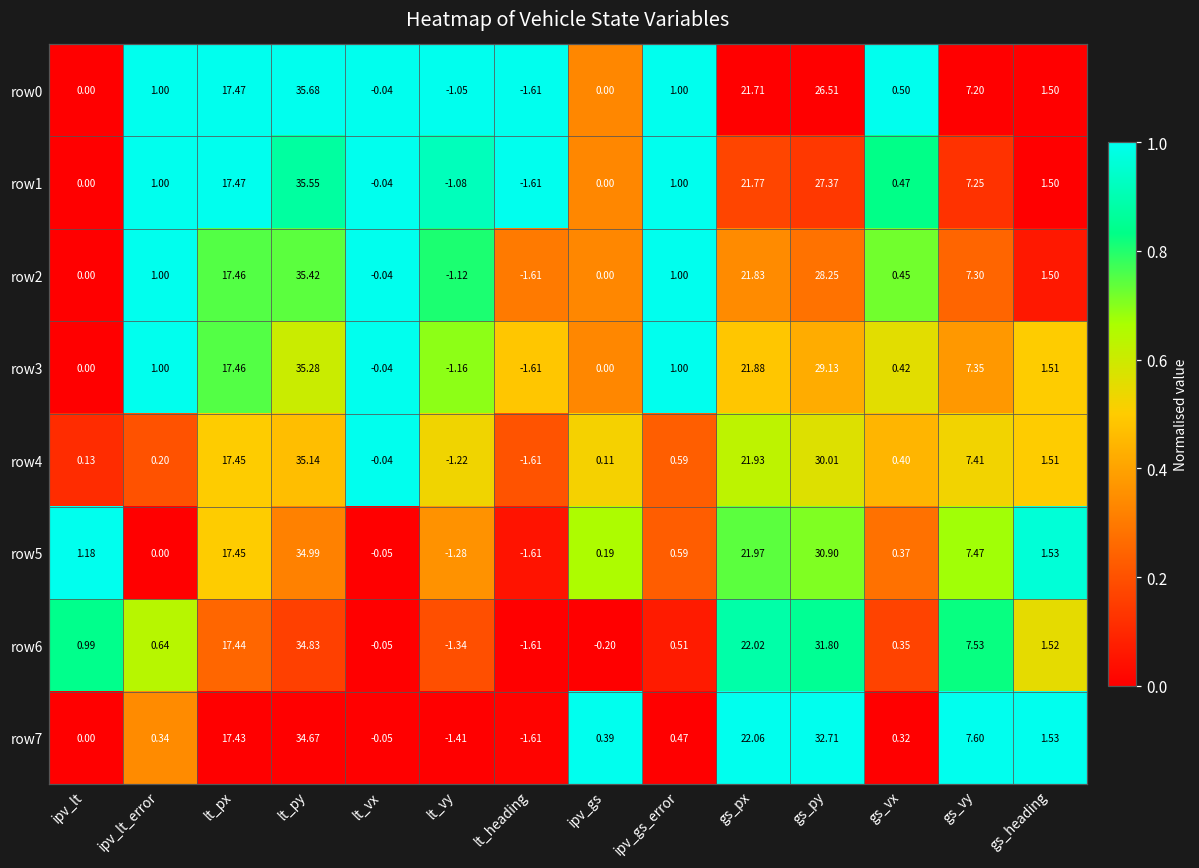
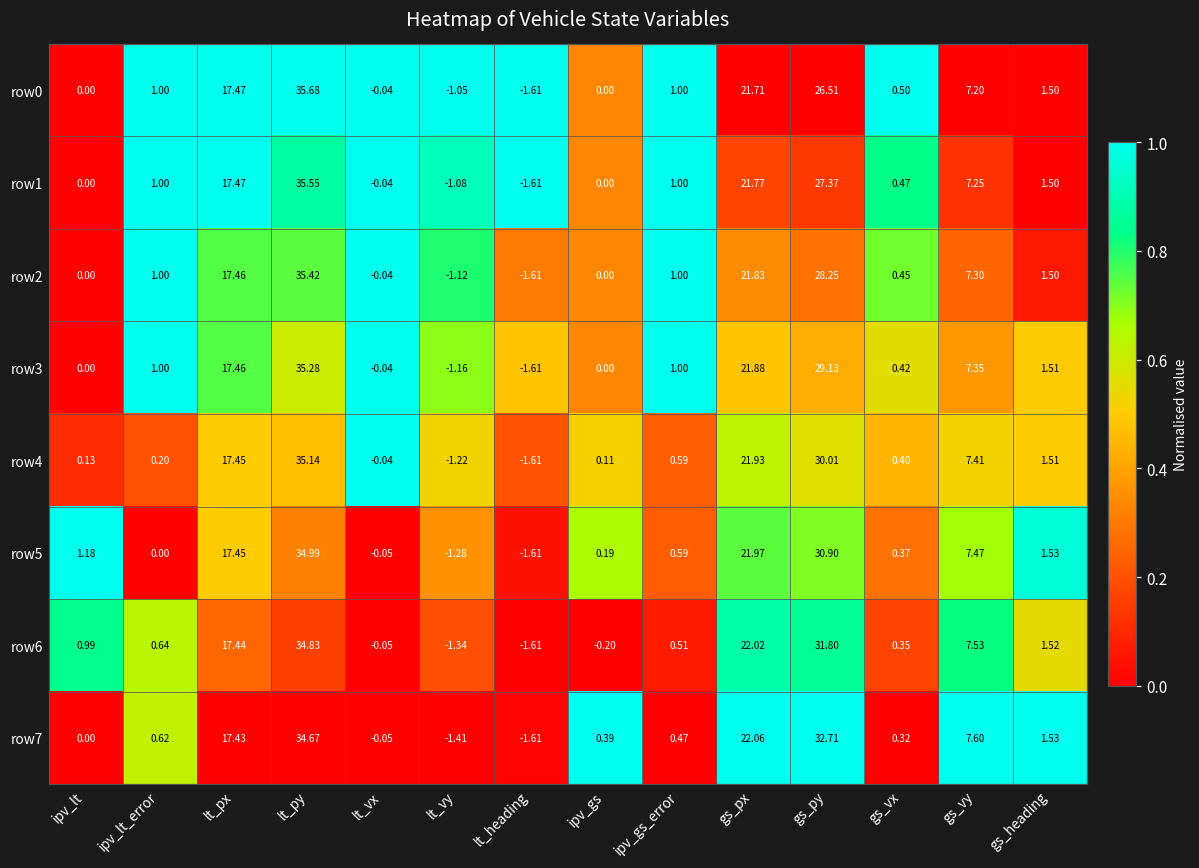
  {
    "row0": {
      "ipv_lt": 0.00,
      "ipv_lt_error": 1.00,
      "lt_px": 17.47,
      "lt_py": 35.68,
      "lt_vx": -0.04,
      "lt_vy": -1.05,
      "lt_heading": -1.61,
      "ipv_gs": 0.00,
      "ipv_gs_error": 1.00,
      "gs_px": 21.71,
      "gs_py": 26.51,
      "gs_vx": 0.50,
      "gs_vy": 7.20,
      "gs_heading": 1.50
    },
    "row1": {
      "ipv_lt": 0.00,
      "ipv_lt_error": 1.00,
      "lt_px": 17.47,
      "lt_py": 35.55,
      "lt_vx": -0.04,
      "lt_vy": -1.08,
      "lt_heading": -1.61,
      "ipv_gs": 0.00,
      "ipv_gs_error": 1.00,
      "gs_px": 21.77,
      "gs_py": 27.37,
      "gs_vx": 0.47,
      "gs_vy": 7.25,
      "gs_heading": 1.50
    },
    "row2": {
      "ipv_lt": 0.00,
      "ipv_lt_error": 1.00,
      "lt_px": 17.46,
      "lt_py": 35.42,
      "lt_vx": -0.04,
      "lt_vy": -1.12,
      "lt_heading": -1.61,
      "ipv_gs": 0.00,
      "ipv_gs_error": 1.00,
      "gs_px": 21.83,
      "gs_py": 28.25,
      "gs_vx": 0.45,
      "gs_vy": 7.30,
      "gs_heading": 1.50
    },
    "row3": {
      "ipv_lt": 0.00,
      "ipv_lt_error": 1.00,
      "lt_px": 17.46,
      "lt_py": 35.28,
      "lt_vx": -0.04,
      "lt_vy": -1.16,
      "lt_heading": -1.61,
      "ipv_gs": 0.00,
      "ipv_gs_error": 1.00,
      "gs_px": 21.88,
      "gs_py": 29.13,
      "gs_vx": 0.42,
      "gs_vy": 7.35,
      "gs_heading": 1.51
    },
    "row4": {
      "ipv_lt": 0.13,
      "ipv_lt_error": 0.20,
      "lt_px": 17.45,
      "lt_py": 35.14,
      "lt_vx": -0.04,
      "lt_vy": -1.22,
      "lt_heading": -1.61,
      "ipv_gs": 0.11,
      "ipv_gs_error": 0.59,
      "gs_px": 21.93,
      "gs_py": 30.01,
      "gs_vx": 0.40,
      "gs_vy": 7.41,
      "gs_heading": 1.51
    },
    "row5": {
      "ipv_lt": 1.18,
      "ipv_lt_error": 0.00,
      "lt_px": 17.45,
      "lt_py": 34.99,
      "lt_vx": -0.05,
      "lt_vy": -1.28,
      "lt_heading": -1.61,
      "ipv_gs": 0.19,
      "ipv_gs_error": 0.59,
      "gs_px": 21.97,
      "gs_py": 30.90,
      "gs_vx": 0.37,
      "gs_vy": 7.47,
      "gs_heading": 1.53
    },
    "row6": {
      "ipv_lt": 0.99,
      "ipv_lt_error": 0.64,
      "lt_px": 17.44,
      "lt_py": 34.83,
      "lt_vx": -0.05,
      "lt_vy": -1.34,
      "lt_heading": -1.61,
      "ipv_gs": -0.20,
      "ipv_gs_error": 0.51,
      "gs_px": 22.02,
      "gs_py": 31.80,
      "gs_vx": 0.35,
      "gs_vy": 7.53,
      "gs_heading": 1.52
    },
    "row7": {
      "ipv_lt": 0.00,
-     "ipv_lt_error": 0.34,
+     "ipv_lt_error": 0.62,
      "lt_px": 17.43,
      "lt_py": 34.67,
      "lt_vx": -0.05,
      "lt_vy": -1.41,
      "lt_heading": -1.61,
      "ipv_gs": 0.39,
      "ipv_gs_error": 0.47,
      "gs_px": 22.06,
      "gs_py": 32.71,
      "gs_vx": 0.32,
      "gs_vy": 7.60,
      "gs_heading": 1.53
    }
  }
